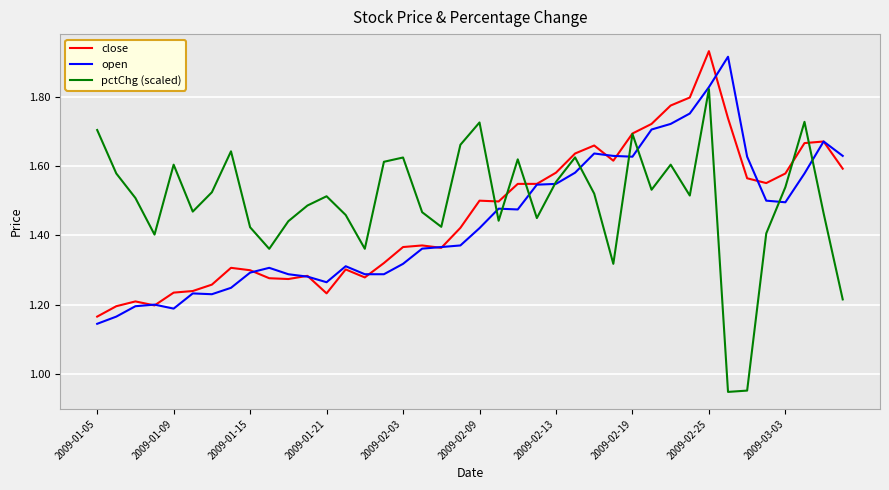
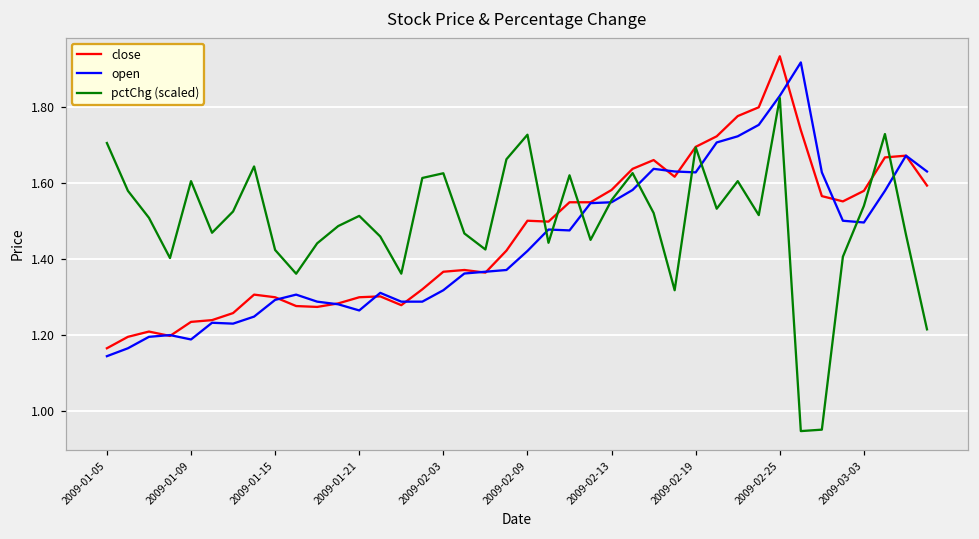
  {
    "close": {
      "2009-01-05": 1.17,
      "2009-01-09": 1.23,
-     "2009-01-21": 1.23,
+     "2009-01-21": 1.30,
      "2009-02-03": 1.37,
      "2009-02-09": 1.50,
      "2009-02-13": 1.58,
      "2009-02-25": 1.93,
      "2009-03-03": 1.58
    },
    "open": {
      "2009-01-05": 1.14,
      "2009-01-09": 1.19,
      "2009-01-21": 1.26,
      "2009-02-03": 1.32,
      "2009-02-09": 1.42,
      "2009-02-19": 1.63,
      "2009-03-03": 1.50
    },
    "pctChg (scaled)": {
      "2009-01-05": 1.70,
      "2009-01-09": 1.60,
      "2009-01-15": 1.42,
      "2009-01-21": 1.51,
      "2009-02-03": 1.62,
      "2009-02-09": 1.73,
      "2009-03-03": 1.54
    }
  }
